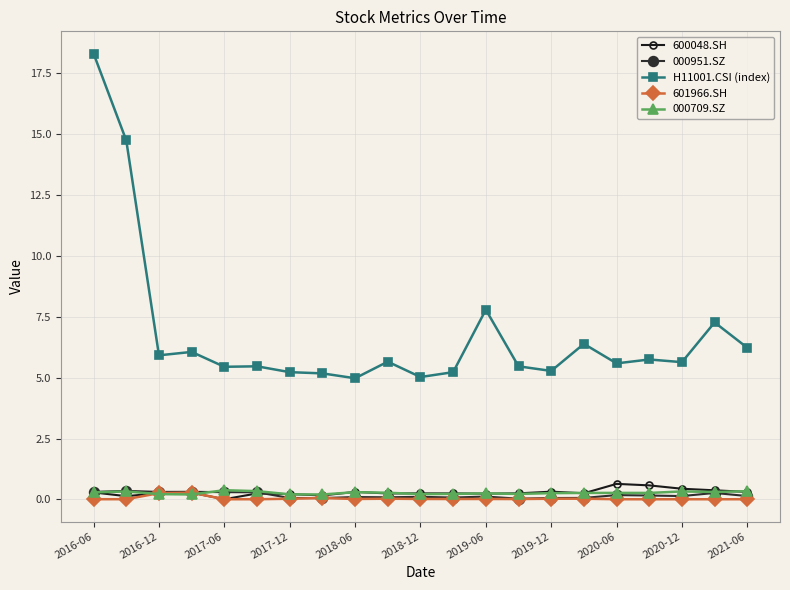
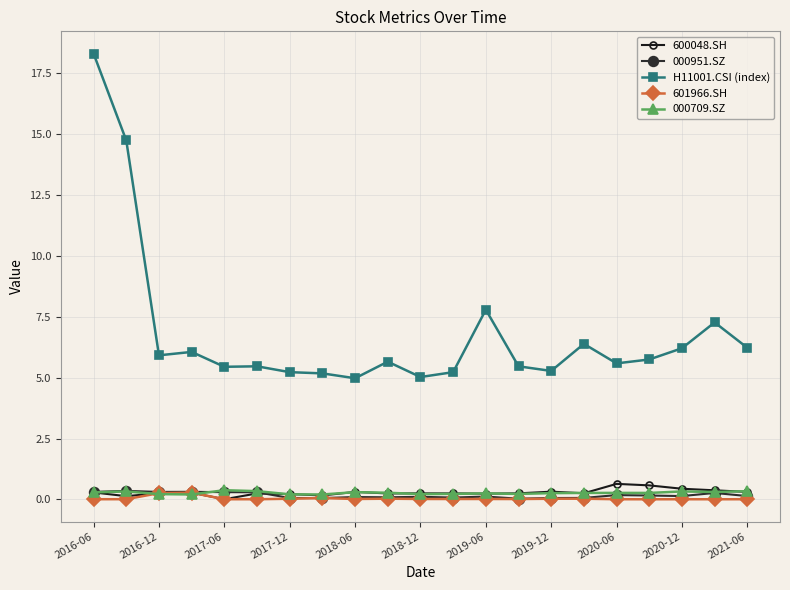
  {
    "H11001.CSI (index)": {
      "2016-06": 18.3,
      "2016-12": 5.9,
      "2017-06": 5.4,
      "2017-12": 5.2,
      "2018-06": 5.0,
      "2018-12": 5.0,
      "2019-06": 7.8,
      "2019-12": 5.3,
      "2020-06": 5.6,
-     "2020-12": 5.6,
+     "2020-12": 6.2,
      "2021-06": 6.2
    },
    "601966.SH": {
      "2016-06": 0.0,
      "2020-06": 0.0,
      "2020-12": 0.0,
      "2021-06": 0.0
    },
    "000709.SZ": {
      "2020-12": 0.3
    }
  }
